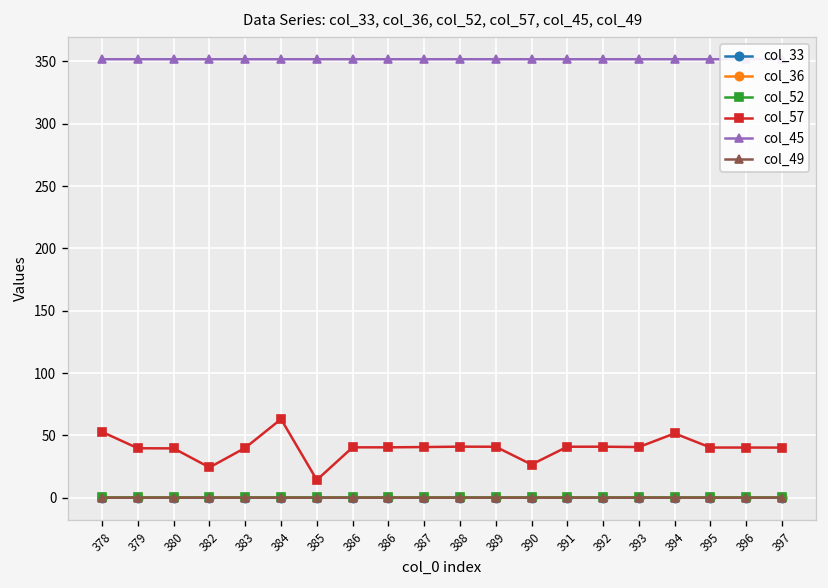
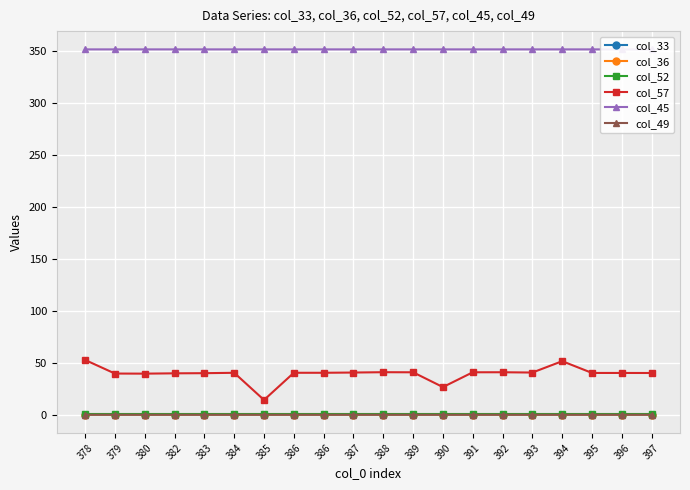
  {
    "col_57": {
      "378": 53,
      "379": 40,
      "380": 40,
-     "382": 24,
+     "382": 40,
      "383": 40,
-     "384": 63,
+     "384": 40,
      "385": 14,
      "387": 41,
      "388": 41,
      "389": 41,
      "390": 27,
      "391": 41,
      "392": 41,
      "393": 41,
      "394": 52,
      "395": 40,
      "396": 40,
      "397": 40
    },
    "col_45": {
      "378": 352,
      "379": 352,
      "380": 352,
      "382": 352,
      "383": 352,
      "384": 352,
      "385": 352,
      "387": 352,
      "388": 352,
      "389": 352,
      "390": 352,
      "391": 352,
      "392": 352,
      "393": 352,
      "394": 352,
      "395": 352
    }
  }
